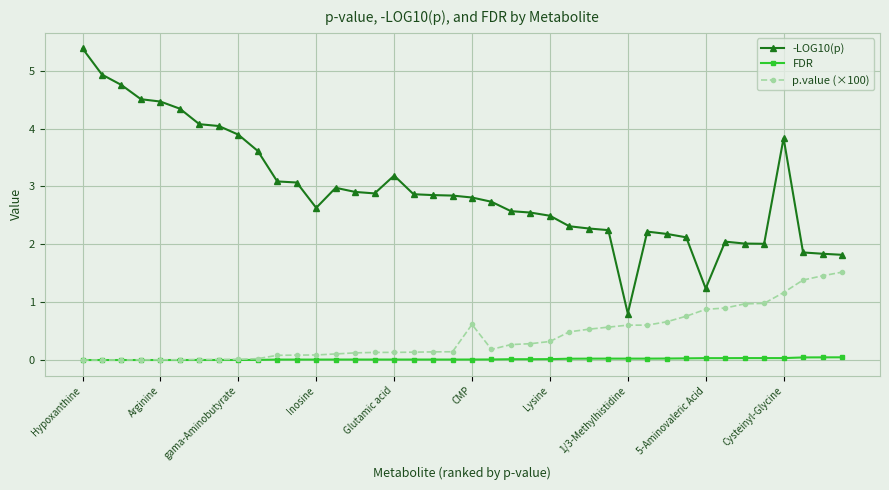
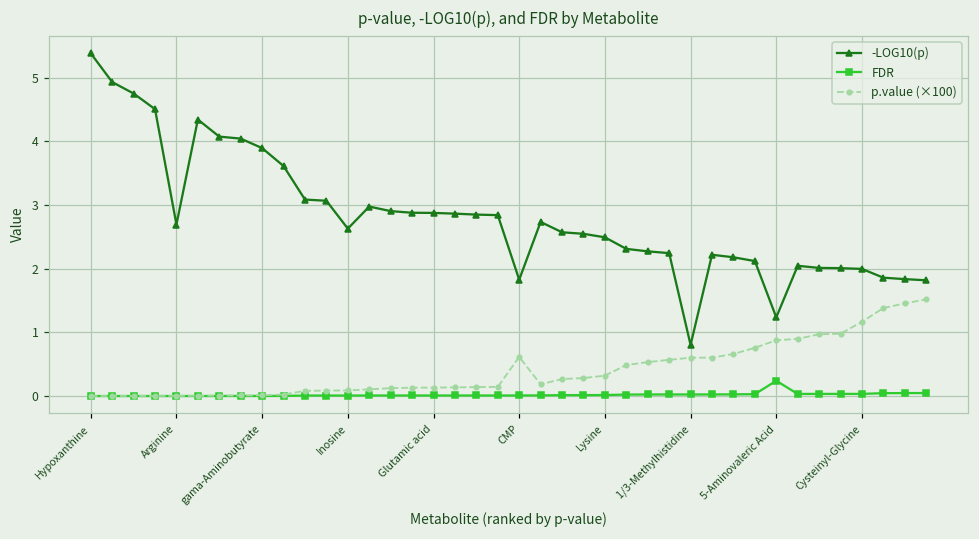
  {
    "-LOG10(p)": {
      "Hypoxanthine": 5.4,
-     "Arginine": 4.5,
+     "Arginine": 2.7,
      "gama-Aminobutyrate": 3.9,
      "Inosine": 2.6,
-     "Glutamic acid": 3.2,
-     "CMP": 2.8,
+     "Glutamic acid": 2.9,
+     "CMP": 1.8,
      "Lysine": 2.5,
      "1/3-Methylhistidine": 0.8,
      "5-Aminovaleric Acid": 1.2,
-     "Cysteinyl-Glycine": 3.8
+     "Cysteinyl-Glycine": 2.0
    },
    "FDR": {
      "Inosine": 0.0,
      "Glutamic acid": 0.0,
      "CMP": 0.0,
      "Lysine": 0.0,
      "1/3-Methylhistidine": 0.0,
-     "5-Aminovaleric Acid": 0.0,
+     "5-Aminovaleric Acid": 0.2,
      "Cysteinyl-Glycine": 0.0
    },
    "p.value (×100)": {
      "Inosine": 0.1,
      "Glutamic acid": 0.1,
      "CMP": 0.6,
      "Lysine": 0.3,
      "1/3-Methylhistidine": 0.6,
      "5-Aminovaleric Acid": 0.9,
      "Cysteinyl-Glycine": 1.2
    }
  }
